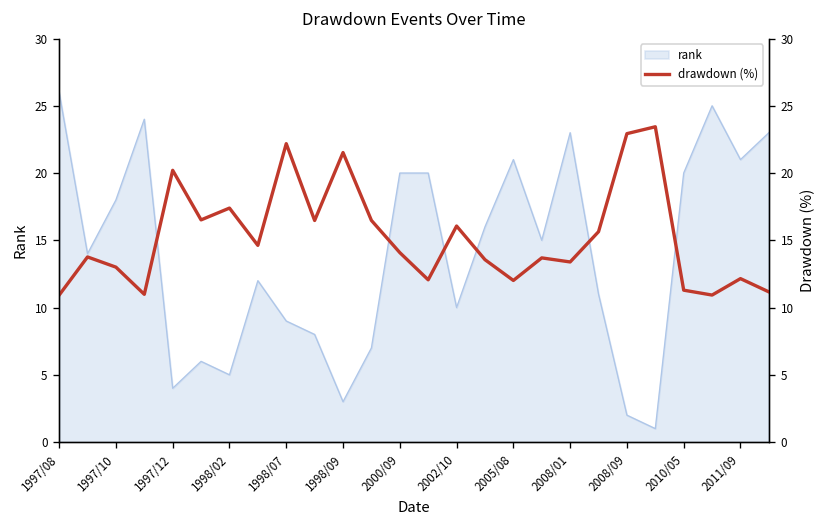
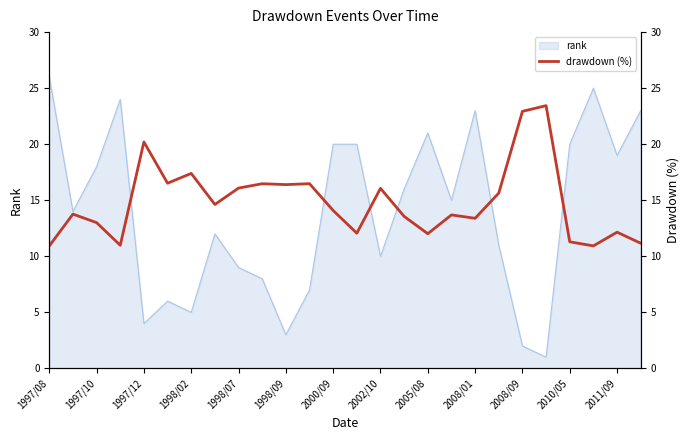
  {
    "rank": {
      "1997/08": 26,
      "1997/10": 18,
      "1997/12": 4,
      "1998/02": 5,
      "1998/07": 9,
      "1998/09": 3,
      "2000/09": 20,
      "2002/10": 10,
      "2005/08": 21,
      "2008/01": 23,
      "2008/09": 2,
      "2010/05": 20,
-     "2011/09": 21
+     "2011/09": 19
    },
    "drawdown (%)": {
      "1997/08": 10.9,
      "1997/10": 13.0,
      "1997/12": 20.2,
      "1998/02": 17.4,
-     "1998/07": 22.2,
-     "1998/09": 21.5,
+     "1998/07": 16.1,
+     "1998/09": 16.4,
      "2000/09": 14.1,
      "2002/10": 16.1,
      "2005/08": 12.0,
      "2008/01": 13.4,
      "2008/09": 22.9,
      "2010/05": 11.3,
      "2011/09": 12.2
    }
  }
